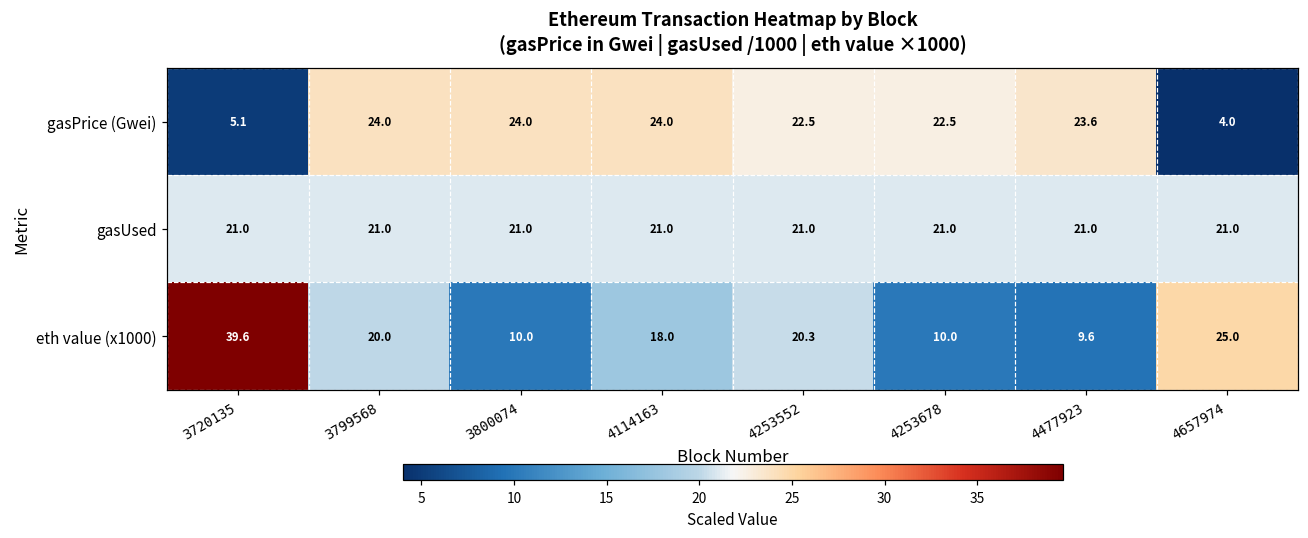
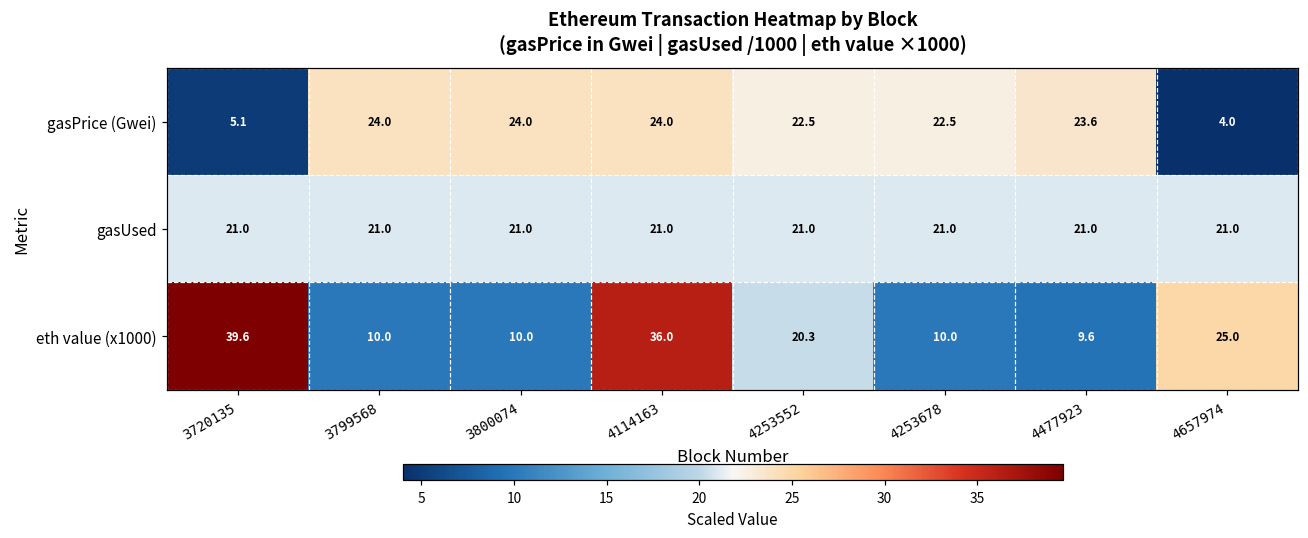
  {
    "gasPrice (Gwei)": {
      "3720135": 5.1,
      "3799568": 24.0,
      "3800074": 24.0,
      "4114163": 24.0,
      "4253552": 22.5,
      "4253678": 22.5,
      "4477923": 23.6,
      "4657974": 4.0
    },
    "gasUsed": {
      "3720135": 21.0,
      "3799568": 21.0,
      "3800074": 21.0,
      "4114163": 21.0,
      "4253552": 21.0,
      "4253678": 21.0,
      "4477923": 21.0,
      "4657974": 21.0
    },
    "eth value (x1000)": {
      "3720135": 39.6,
-     "3799568": 20.0,
+     "3799568": 10.0,
      "3800074": 10.0,
-     "4114163": 18.0,
+     "4114163": 36.0,
      "4253552": 20.3,
      "4253678": 10.0,
      "4477923": 9.6,
      "4657974": 25.0
    }
  }
